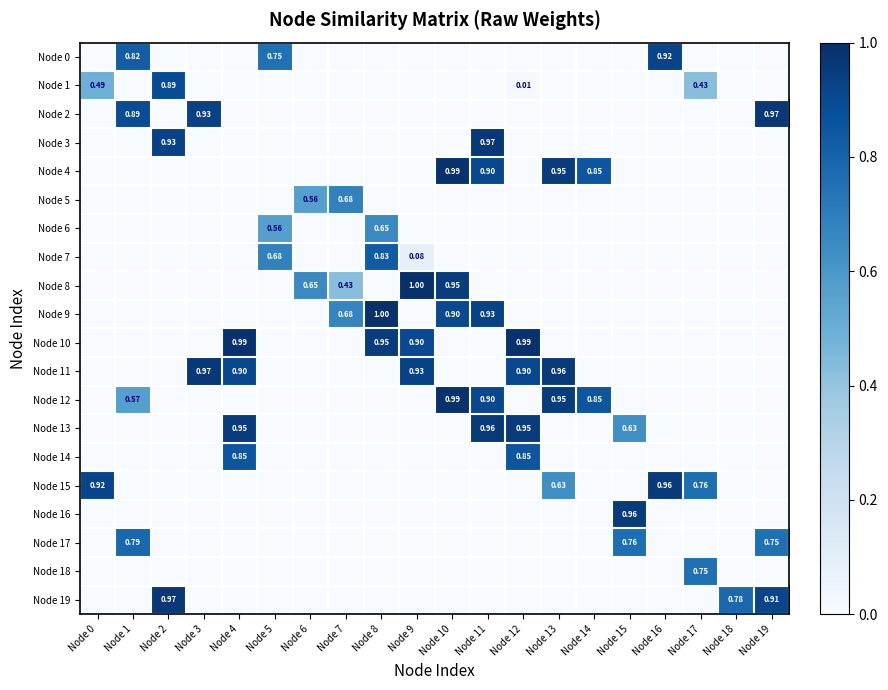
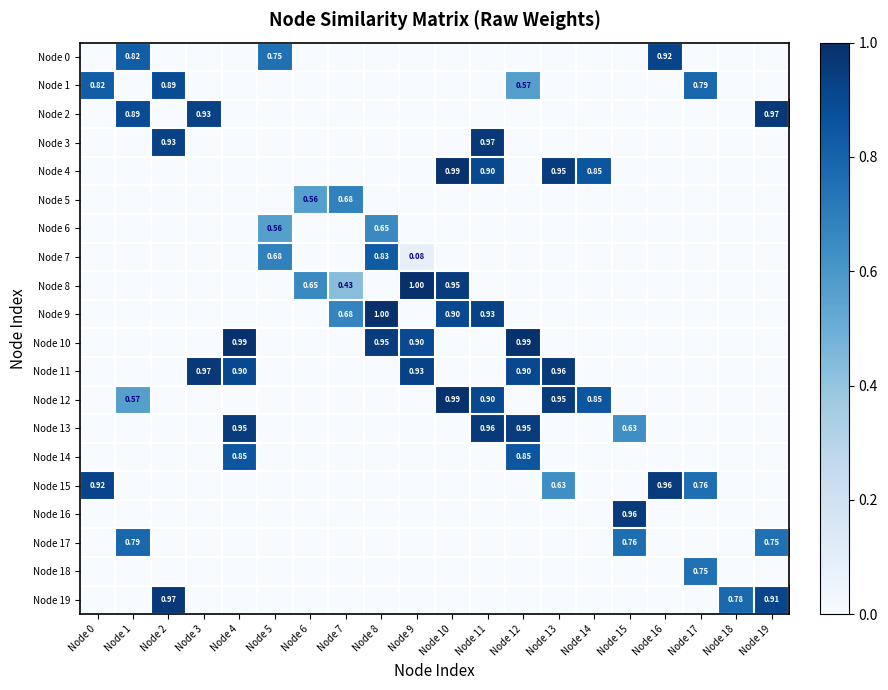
  {
    "Node 0": {
      "Node 1": 0.82,
      "Node 5": 0.75,
      "Node 16": 0.92
    },
    "Node 1": {
-     "Node 0": 0.49,
+     "Node 0": 0.82,
      "Node 2": 0.89,
-     "Node 12": 0.01,
-     "Node 17": 0.43
+     "Node 12": 0.57,
+     "Node 17": 0.79
    },
    "Node 2": {
      "Node 1": 0.89,
      "Node 3": 0.93,
      "Node 19": 0.97
    },
    "Node 3": {
      "Node 2": 0.93,
      "Node 11": 0.97
    },
    "Node 4": {
      "Node 10": 0.99,
      "Node 11": 0.90,
      "Node 13": 0.95,
      "Node 14": 0.85
    },
    "Node 5": {
      "Node 6": 0.56,
      "Node 7": 0.68
    },
    "Node 6": {
      "Node 5": 0.56,
      "Node 8": 0.65
    },
    "Node 7": {
      "Node 5": 0.68,
      "Node 8": 0.83,
      "Node 9": 0.08
    },
    "Node 8": {
      "Node 6": 0.65,
      "Node 7": 0.43,
      "Node 9": 1.00,
      "Node 10": 0.95
    },
    "Node 9": {
      "Node 7": 0.68,
      "Node 8": 1.00,
      "Node 10": 0.90,
      "Node 11": 0.93
    },
    "Node 10": {
      "Node 4": 0.99,
      "Node 8": 0.95,
      "Node 9": 0.90,
      "Node 12": 0.99
    },
    "Node 11": {
      "Node 3": 0.97,
      "Node 4": 0.90,
      "Node 9": 0.93,
      "Node 12": 0.90,
      "Node 13": 0.96
    },
    "Node 12": {
      "Node 1": 0.57,
      "Node 10": 0.99,
      "Node 11": 0.90,
      "Node 13": 0.95,
      "Node 14": 0.85
    },
    "Node 13": {
      "Node 4": 0.95,
      "Node 11": 0.96,
      "Node 12": 0.95,
      "Node 15": 0.63
    },
    "Node 14": {
      "Node 4": 0.85,
      "Node 12": 0.85
    },
    "Node 15": {
      "Node 0": 0.92,
      "Node 13": 0.63,
      "Node 16": 0.96,
      "Node 17": 0.76
    },
    "Node 16": {
      "Node 15": 0.96
    },
    "Node 17": {
      "Node 1": 0.79,
      "Node 15": 0.76,
      "Node 19": 0.75
    },
    "Node 18": {
      "Node 17": 0.75
    },
    "Node 19": {
      "Node 2": 0.97,
      "Node 18": 0.78,
      "Node 19": 0.91
    }
  }
